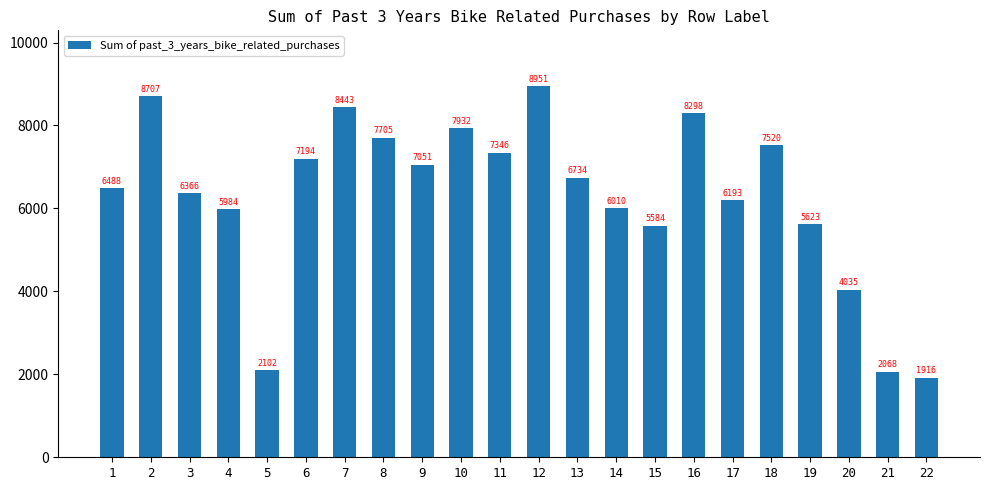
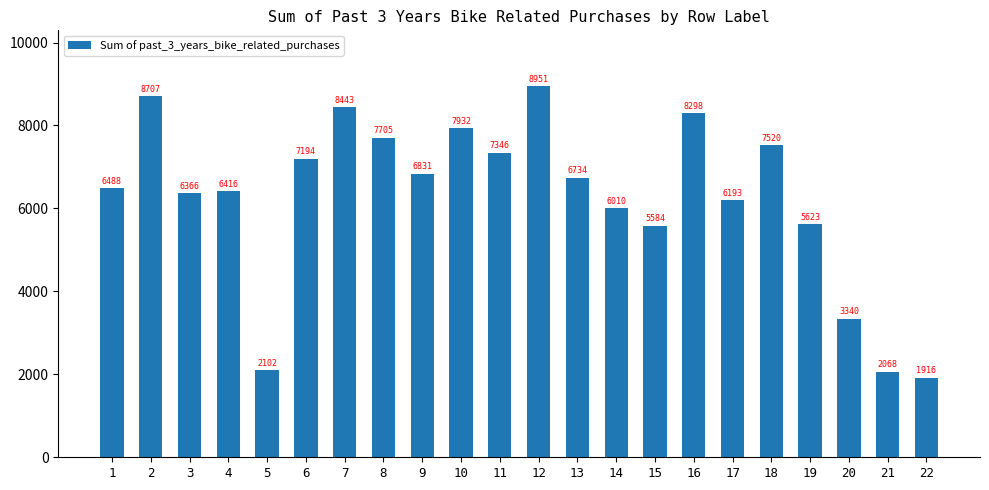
  {
    "1": 6488,
    "2": 8707,
    "3": 6366,
-   "4": 5984,
+   "4": 6416,
    "5": 2102,
    "6": 7194,
    "7": 8443,
    "8": 7705,
-   "9": 7051,
+   "9": 6831,
    "10": 7932,
    "11": 7346,
    "12": 8951,
    "13": 6734,
    "14": 6010,
    "15": 5584,
    "16": 8298,
    "17": 6193,
    "18": 7520,
    "19": 5623,
-   "20": 4035,
+   "20": 3340,
    "21": 2068,
    "22": 1916
  }
